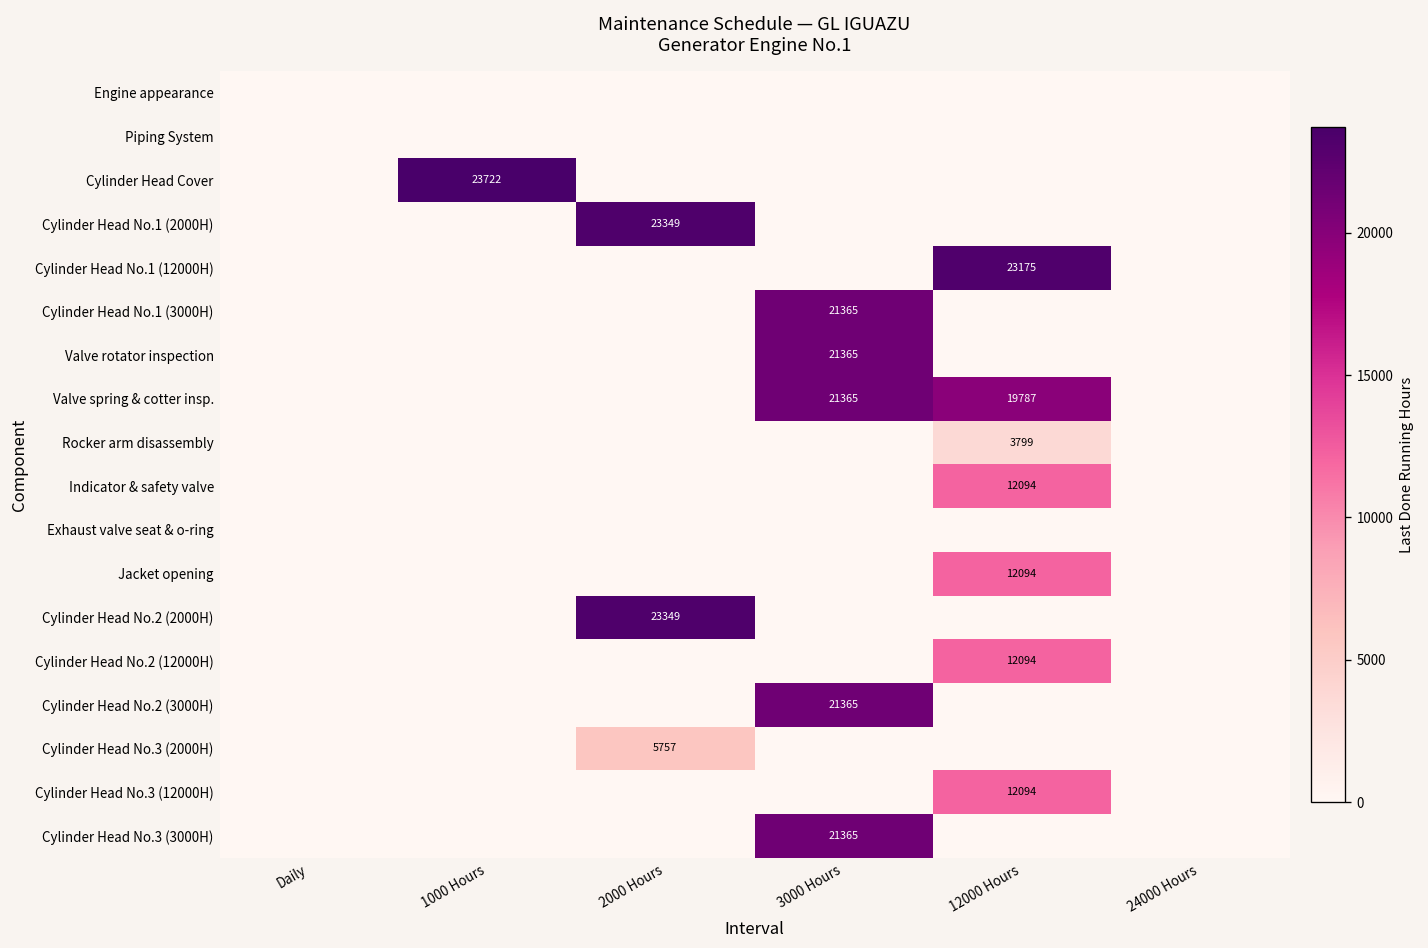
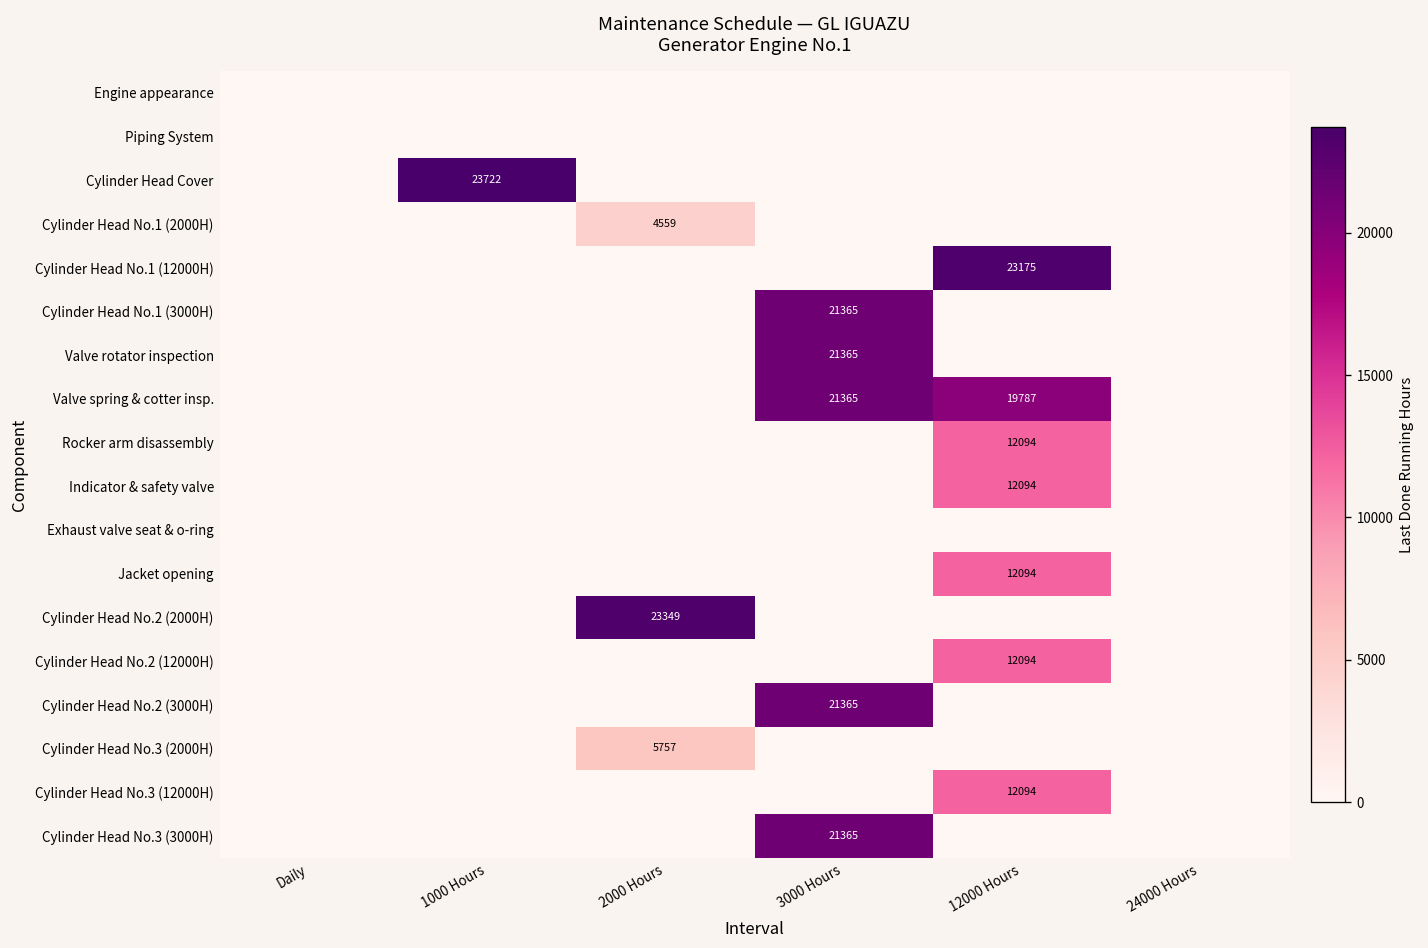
  {
    "Cylinder Head Cover": {
      "1000 Hours": 23722
    },
    "Cylinder Head No.1 (2000H)": {
-     "2000 Hours": 23349
+     "2000 Hours": 4559
    },
    "Cylinder Head No.1 (12000H)": {
      "12000 Hours": 23175
    },
    "Cylinder Head No.1 (3000H)": {
      "3000 Hours": 21365
    },
    "Valve rotator inspection": {
      "3000 Hours": 21365
    },
    "Valve spring & cotter insp.": {
      "3000 Hours": 21365,
      "12000 Hours": 19787
    },
    "Rocker arm disassembly": {
-     "12000 Hours": 3799
+     "12000 Hours": 12094
    },
    "Indicator & safety valve": {
      "12000 Hours": 12094
    },
    "Jacket opening": {
      "12000 Hours": 12094
    },
    "Cylinder Head No.2 (2000H)": {
      "2000 Hours": 23349
    },
    "Cylinder Head No.2 (12000H)": {
      "12000 Hours": 12094
    },
    "Cylinder Head No.2 (3000H)": {
      "3000 Hours": 21365
    },
    "Cylinder Head No.3 (2000H)": {
      "2000 Hours": 5757
    },
    "Cylinder Head No.3 (12000H)": {
      "12000 Hours": 12094
    },
    "Cylinder Head No.3 (3000H)": {
      "3000 Hours": 21365
    }
  }
